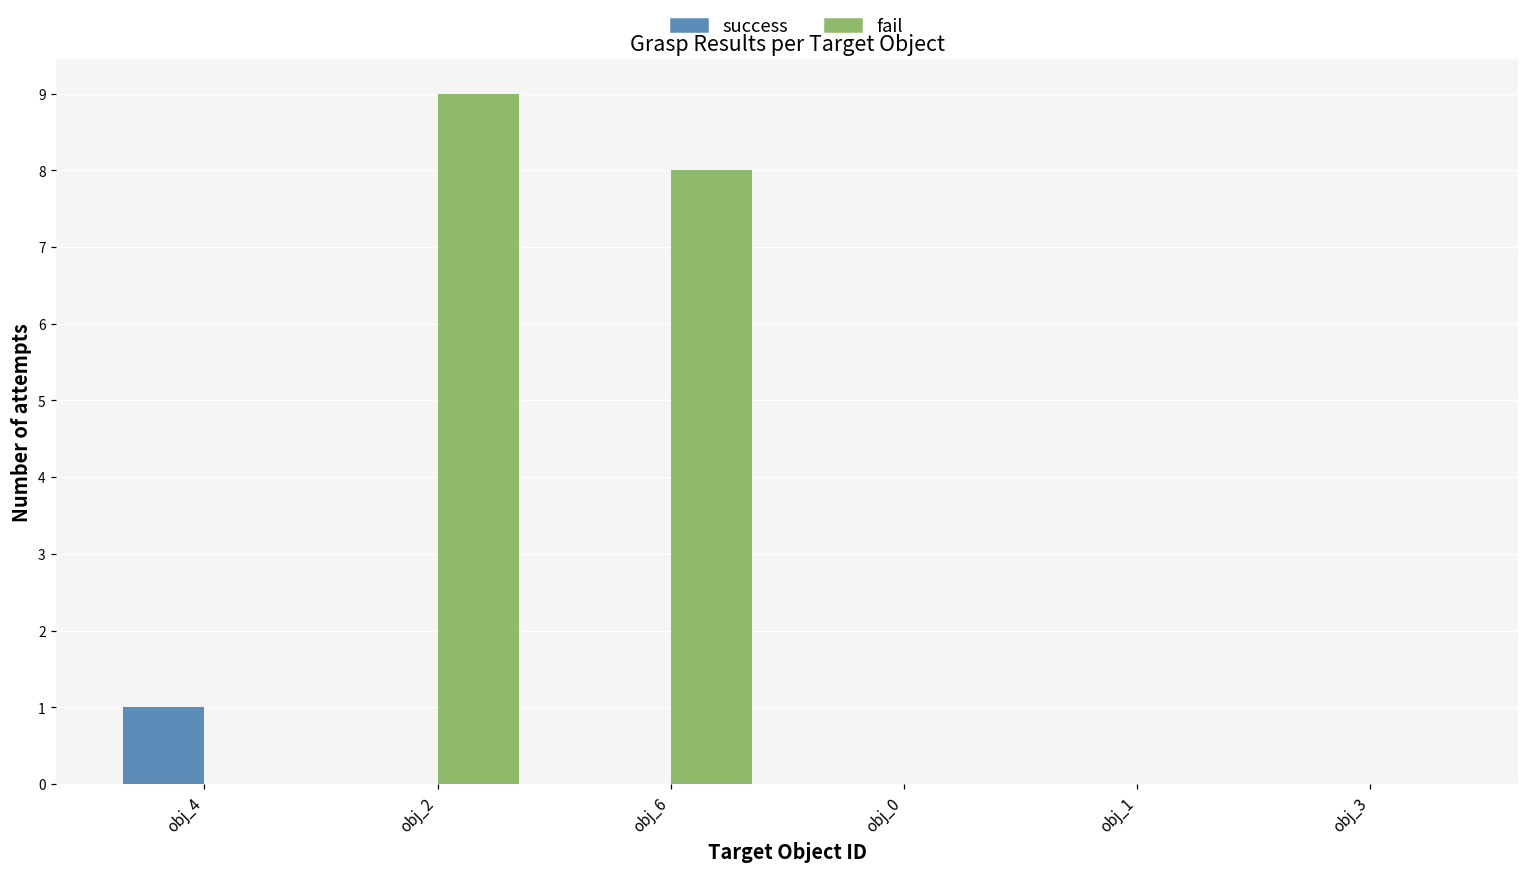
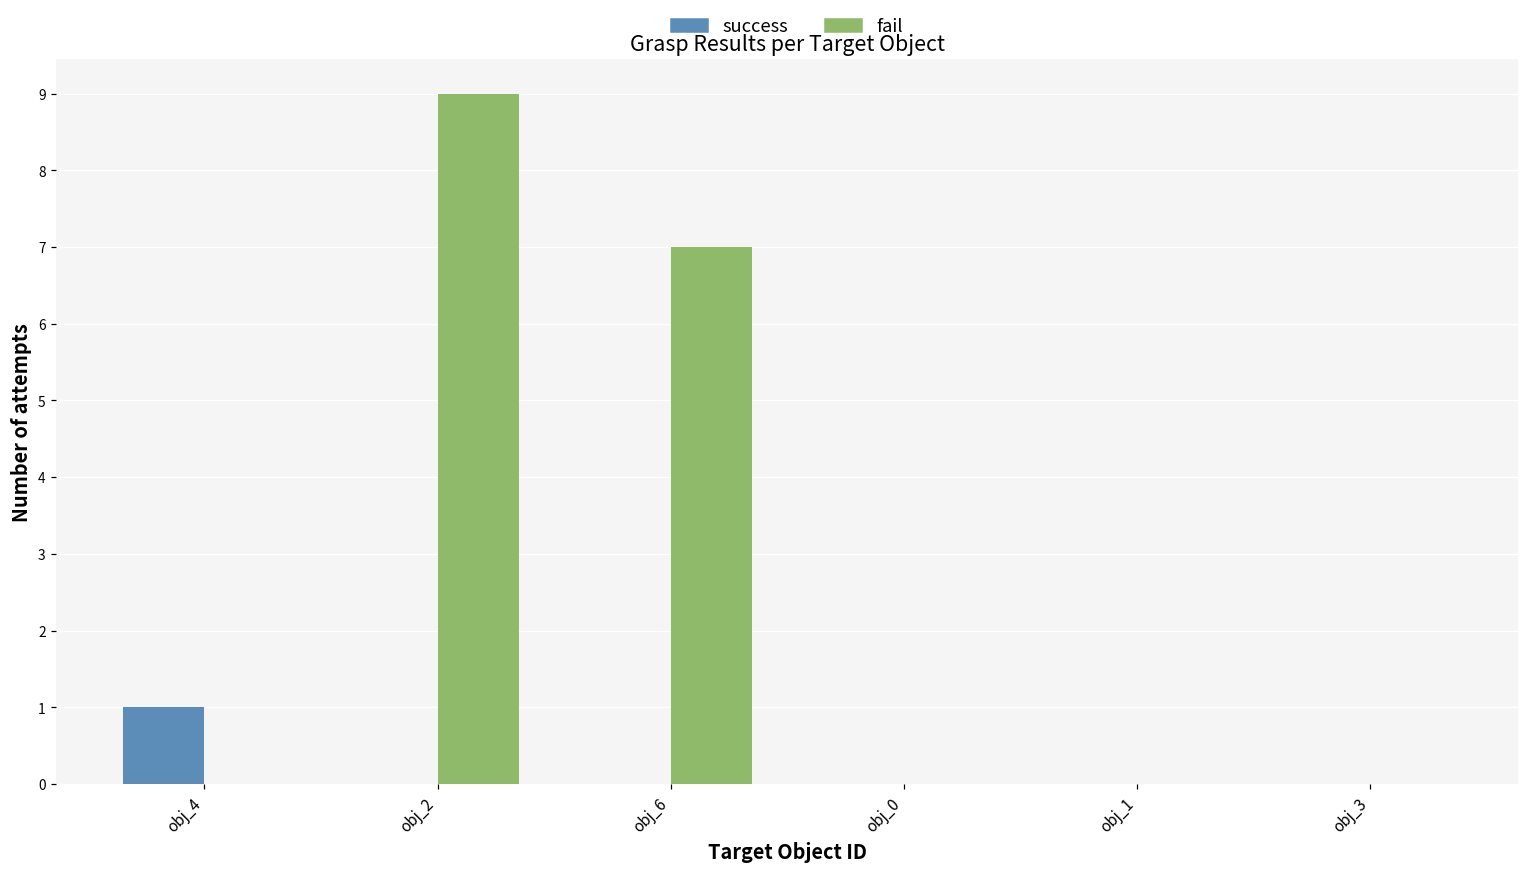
  {
    "success": {
      "obj_4": 1,
      "obj_2": 0,
      "obj_6": 0,
      "obj_0": 0,
      "obj_1": 0,
      "obj_3": 0
    },
    "fail": {
      "obj_4": 0,
      "obj_2": 9,
-     "obj_6": 8,
+     "obj_6": 7,
      "obj_0": 0,
      "obj_1": 0,
      "obj_3": 0
    }
  }
